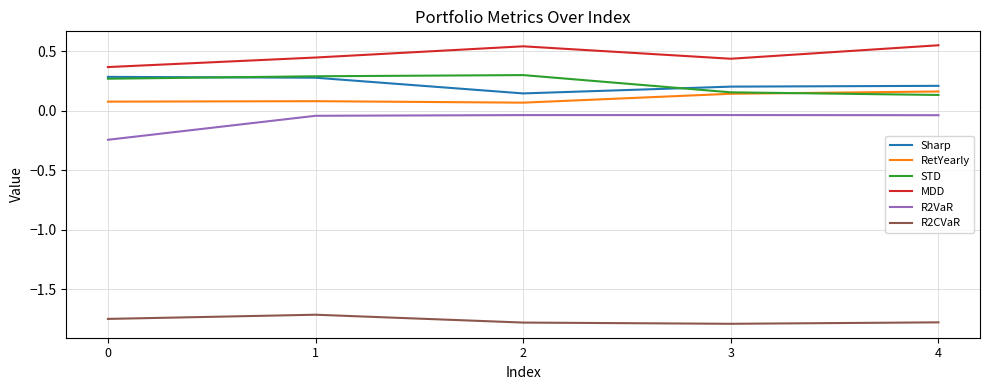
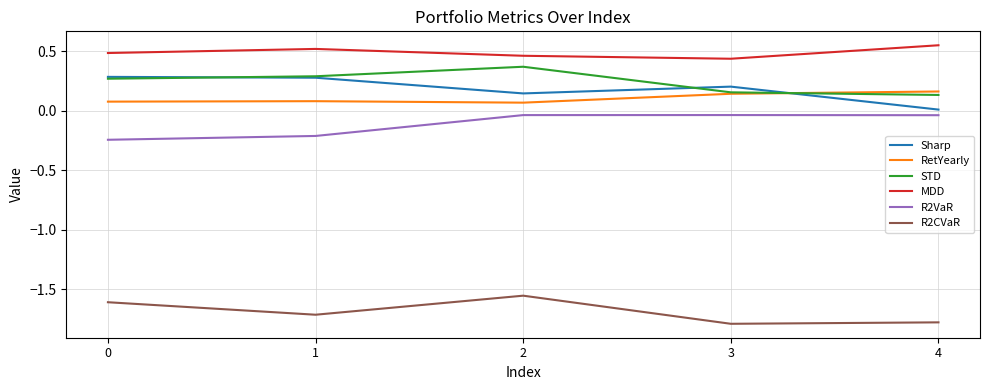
  {
    "Sharp": {
      "2": 0.15,
      "3": 0.20,
-     "4": 0.21
+     "4": 0.01
    },
    "RetYearly": {
      "0": 0.08,
      "1": 0.08,
      "2": 0.07,
      "4": 0.16
    },
    "STD": {
-     "2": 0.30,
+     "2": 0.37,
      "4": 0.13
    },
    "MDD": {
-     "0": 0.37,
-     "1": 0.45,
-     "2": 0.54,
+     "0": 0.49,
+     "1": 0.52,
+     "2": 0.46,
      "3": 0.44,
      "4": 0.55
    },
    "R2VaR": {
      "0": -0.24,
-     "1": -0.04,
+     "1": -0.21,
      "2": -0.04,
      "3": -0.04,
      "4": -0.04
    },
    "R2CVaR": {
-     "0": -1.75,
+     "0": -1.61,
      "1": -1.72,
-     "2": -1.78,
+     "2": -1.56,
      "3": -1.79,
      "4": -1.78
    }
  }
